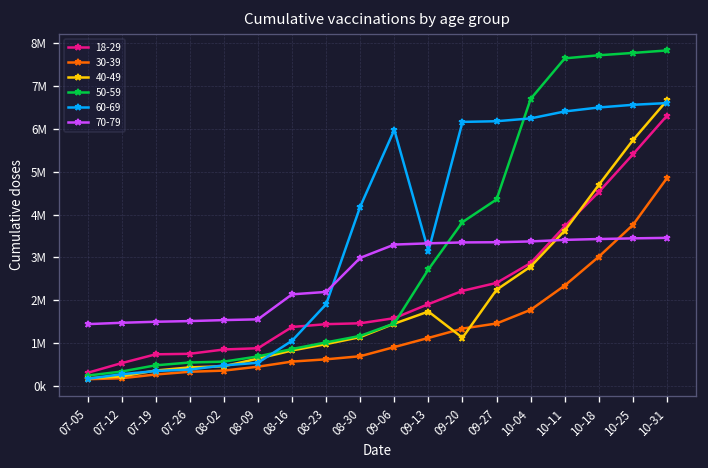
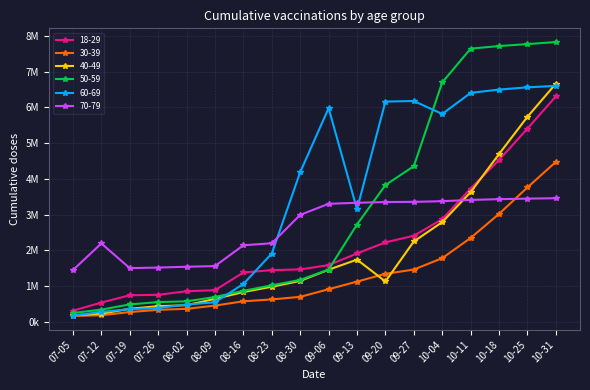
  {
    "18-29": {
      "07-12": 500000,
      "07-19": 700000,
      "07-26": 800000,
      "08-02": 900000,
      "08-09": 900000,
      "08-16": 1400000,
      "08-23": 1400000,
      "08-30": 1500000,
      "09-06": 1600000,
      "09-13": 1900000,
      "09-20": 2200000,
      "09-27": 2400000,
      "10-04": 2900000,
      "10-11": 3700000,
      "10-18": 4500000,
      "10-25": 5400000,
      "10-31": 6300000
    },
    "30-39": {
      "07-19": 300000,
      "08-02": 400000,
      "08-09": 500000,
      "08-16": 600000,
      "08-23": 600000,
      "08-30": 700000,
      "09-06": 900000,
      "09-13": 1100000,
      "09-20": 1300000,
      "09-27": 1500000,
      "10-04": 1800000,
      "10-11": 2300000,
      "10-18": 3000000,
      "10-25": 3800000,
-     "10-31": 4900000
+     "10-31": 4500000
    },
    "40-49": {
      "09-13": 1700000,
      "09-20": 1100000,
      "09-27": 2200000,
      "10-04": 2800000,
      "10-11": 3600000,
      "10-18": 4700000,
      "10-25": 5700000
    },
    "50-59": {
      "07-19": 500000,
      "07-26": 600000,
      "08-02": 600000,
      "09-13": 2700000,
      "09-20": 3800000,
      "09-27": 4400000,
      "10-04": 6700000,
      "10-11": 7600000,
      "10-18": 7700000,
      "10-25": 7800000,
      "10-31": 7800000
    },
    "60-69": {
      "08-09": 500000,
      "08-16": 1100000,
      "08-23": 1900000,
      "08-30": 4200000,
      "09-06": 6000000,
      "09-13": 3100000,
      "09-20": 6200000,
      "09-27": 6200000,
-     "10-04": 6200000,
+     "10-04": 5800000,
      "10-11": 6400000,
      "10-18": 6500000,
      "10-25": 6600000
    },
    "70-79": {
      "07-05": 1400000,
-     "07-12": 1500000,
+     "07-12": 2200000,
      "07-19": 1500000,
      "07-26": 1500000,
      "08-02": 1500000,
      "08-09": 1600000,
      "08-16": 2100000,
      "08-23": 2200000,
      "08-30": 3000000,
      "09-06": 3300000,
      "09-13": 3300000,
      "09-20": 3300000,
      "09-27": 3400000,
      "10-04": 3400000,
      "10-11": 3400000,
      "10-18": 3400000,
      "10-25": 3400000,
      "10-31": 3500000
    }
  }
